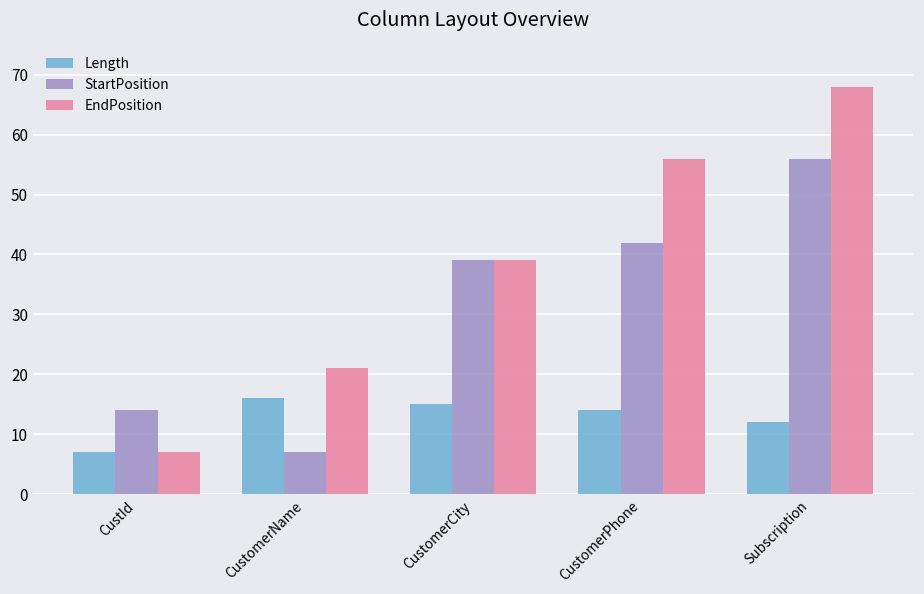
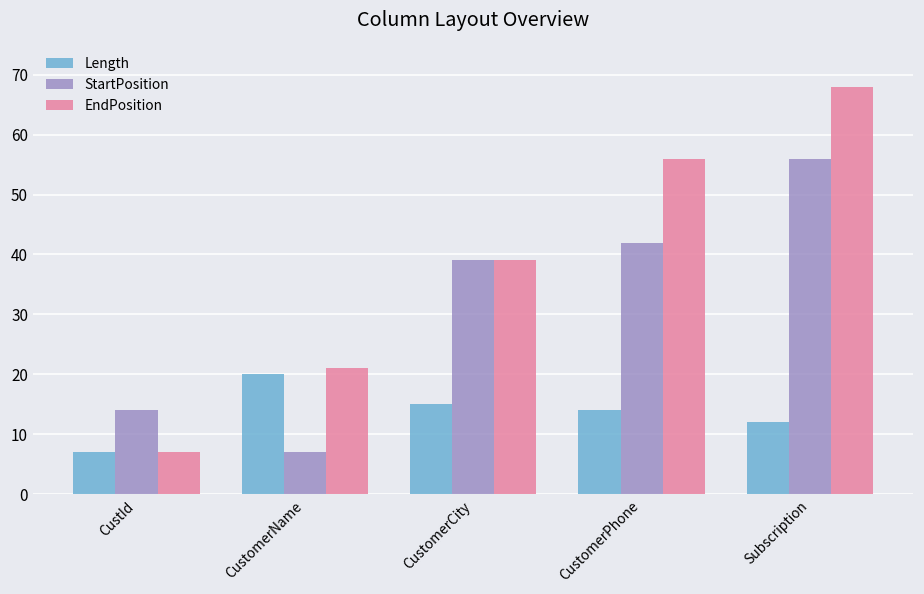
  {
    "Length": {
      "CustId": 7,
-     "CustomerName": 16,
+     "CustomerName": 20,
      "CustomerCity": 15,
      "CustomerPhone": 14,
      "Subscription": 12
    },
    "StartPosition": {
      "CustId": 14,
      "CustomerName": 7,
      "CustomerCity": 39,
      "CustomerPhone": 42,
      "Subscription": 56
    },
    "EndPosition": {
      "CustId": 7,
      "CustomerName": 21,
      "CustomerCity": 39,
      "CustomerPhone": 56,
      "Subscription": 68
    }
  }
